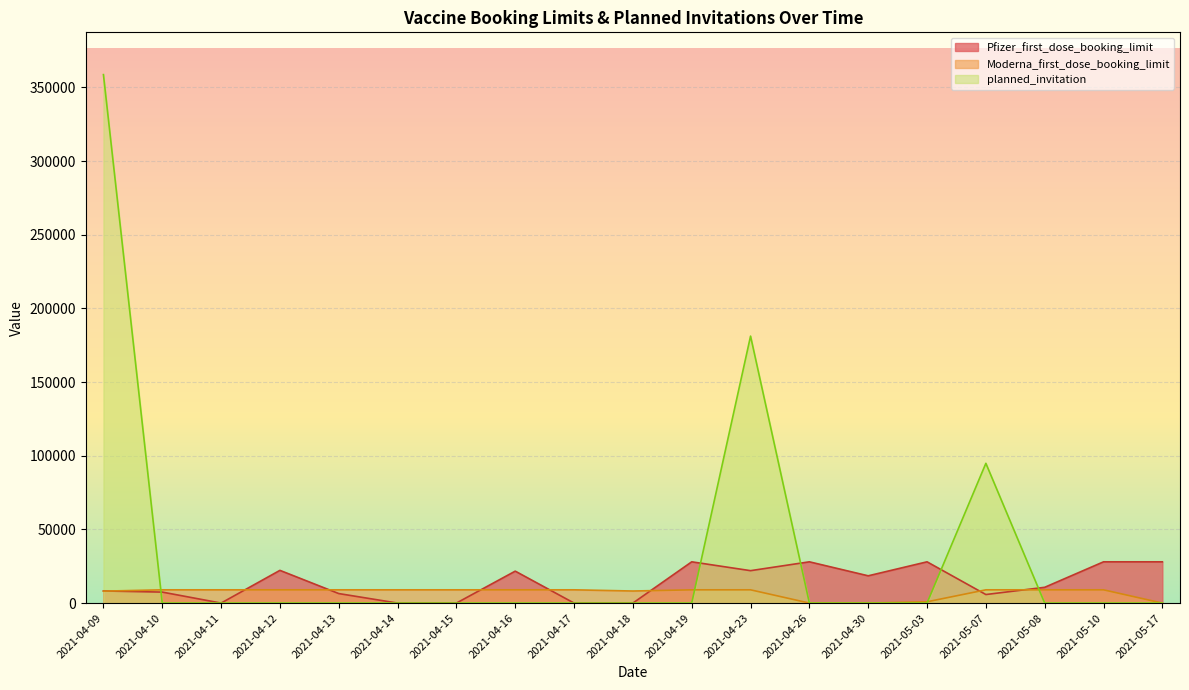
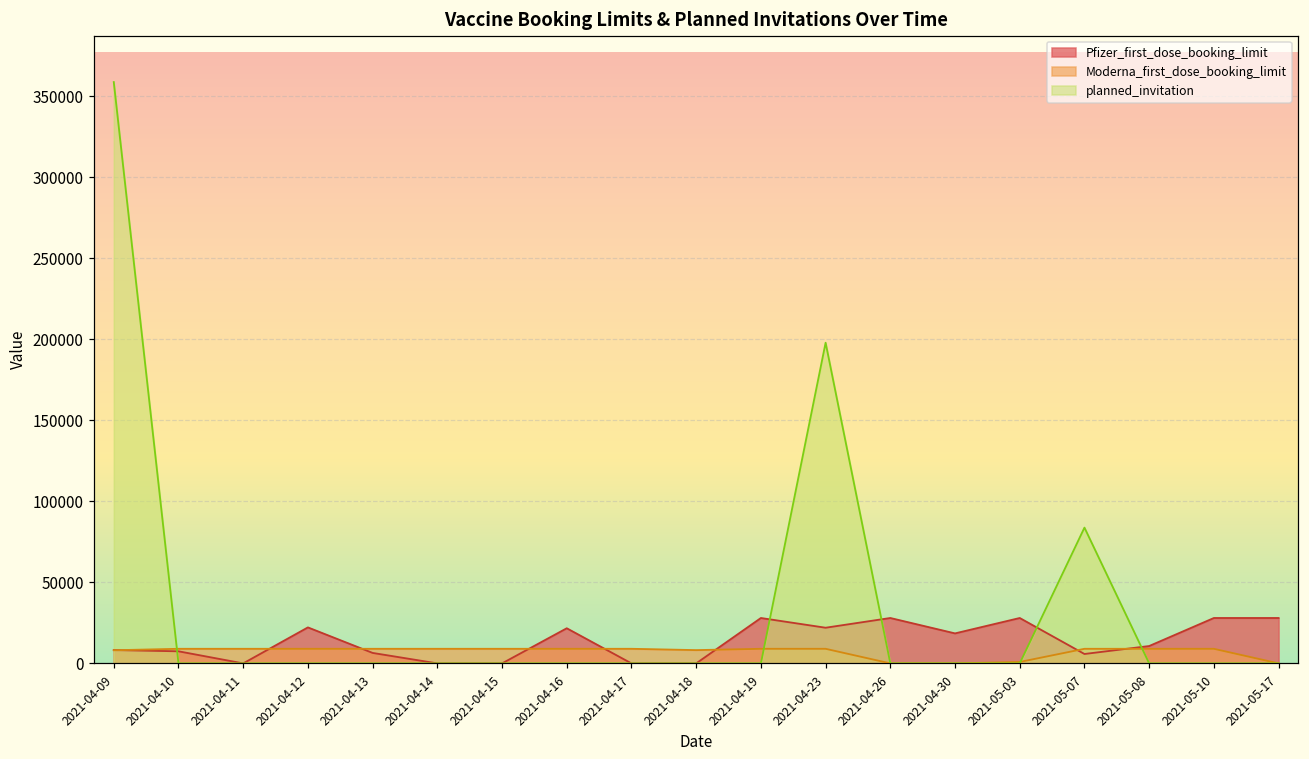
  {
    "Pfizer_first_dose_booking_limit": {
      "2021-04-12": 22000,
      "2021-04-13": 6000,
      "2021-04-16": 22000,
      "2021-04-19": 28000,
      "2021-04-23": 22000,
      "2021-04-26": 28000,
      "2021-04-30": 19000,
      "2021-05-03": 28000,
      "2021-05-07": 6000,
      "2021-05-10": 28000,
      "2021-05-17": 28000
    },
    "Moderna_first_dose_booking_limit": {
      "2021-04-11": 9000,
      "2021-04-12": 9000,
      "2021-04-13": 9000,
      "2021-04-14": 9000,
      "2021-04-15": 9000,
      "2021-04-16": 9000,
      "2021-04-17": 9000,
      "2021-04-18": 8000,
      "2021-04-19": 9000,
      "2021-04-23": 9000,
      "2021-05-07": 9000,
      "2021-05-10": 9000
    },
    "planned_invitation": {
      "2021-04-09": 359000,
      "2021-04-10": 0,
      "2021-04-12": 0,
      "2021-04-13": 0,
      "2021-04-16": 0,
      "2021-04-19": 0,
-     "2021-04-23": 181000,
-     "2021-05-07": 95000,
+     "2021-04-23": 198000,
+     "2021-05-07": 84000,
      "2021-05-08": 0,
      "2021-05-10": 0
    }
  }
